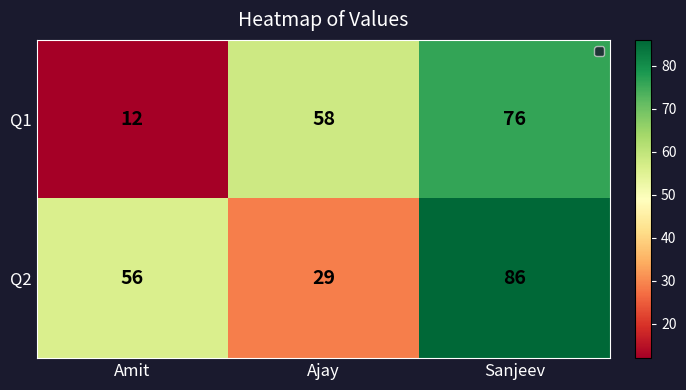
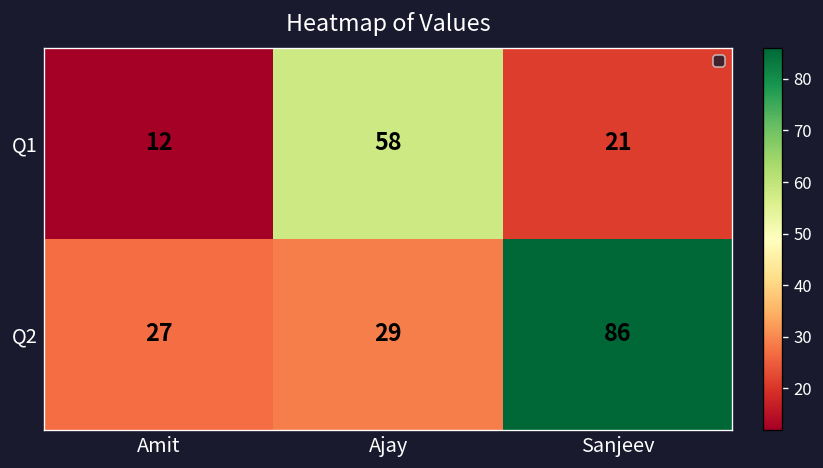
  {
    "Q1": {
      "Amit": 12,
      "Ajay": 58,
-     "Sanjeev": 76
+     "Sanjeev": 21
    },
    "Q2": {
-     "Amit": 56,
+     "Amit": 27,
      "Ajay": 29,
      "Sanjeev": 86
    }
  }
